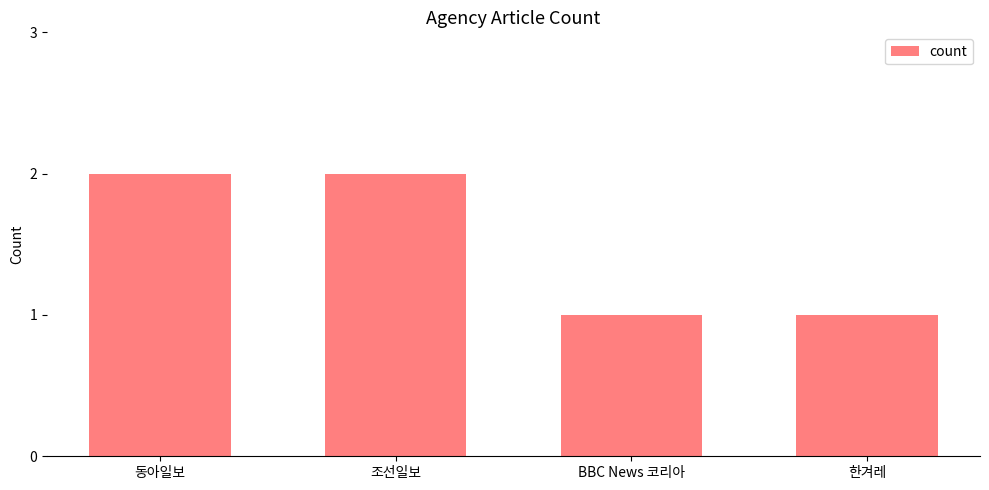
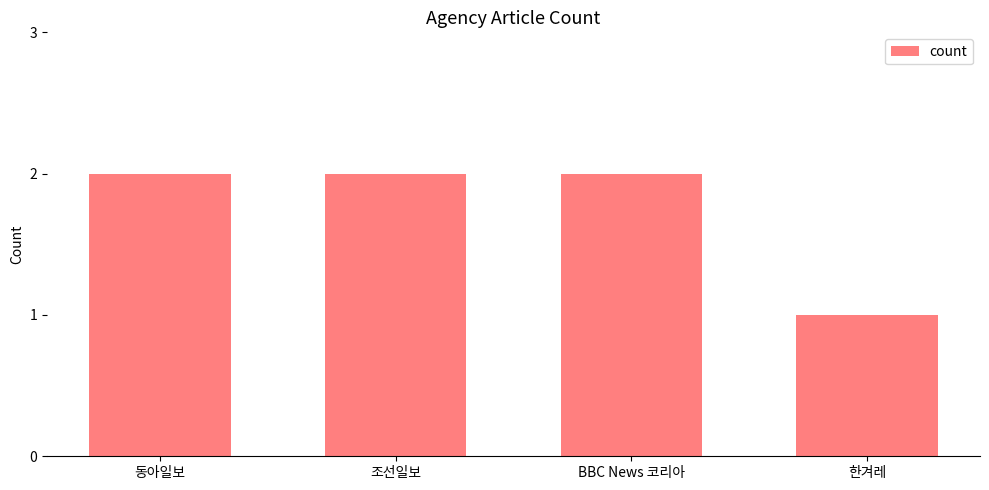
  {
    "동아일보": 2,
    "조선일보": 2,
-   "BBC News 코리아": 1,
+   "BBC News 코리아": 2,
    "한겨레": 1
  }
